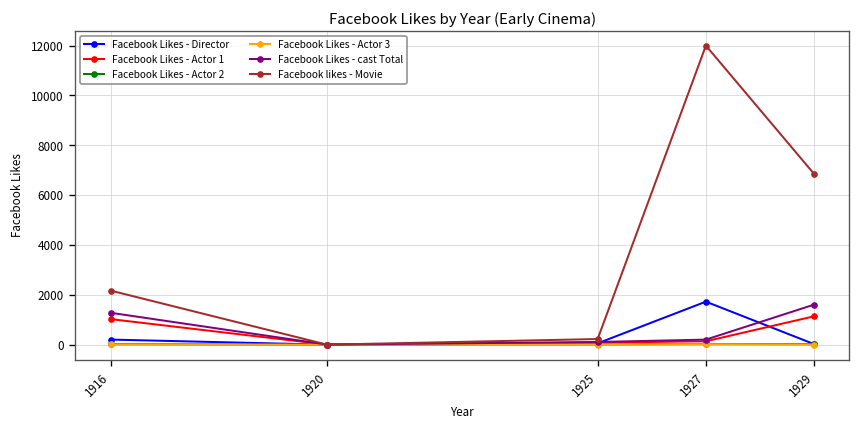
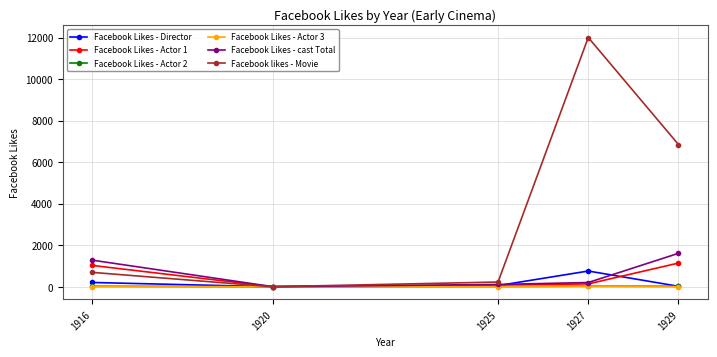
  {
    "Facebook Likes - Director": {
      "1916": 200,
-     "1927": 1700
+     "1927": 800
    },
    "Facebook Likes - Actor 1": {
      "1916": 1000,
      "1929": 1100
    },
    "Facebook Likes - Actor 3": {
      "1916": 0
    },
    "Facebook Likes - cast Total": {
      "1916": 1300,
      "1929": 1600
    },
    "Facebook likes - Movie": {
-     "1916": 2200,
+     "1916": 700,
      "1927": 12000,
      "1929": 6800
    }
  }
